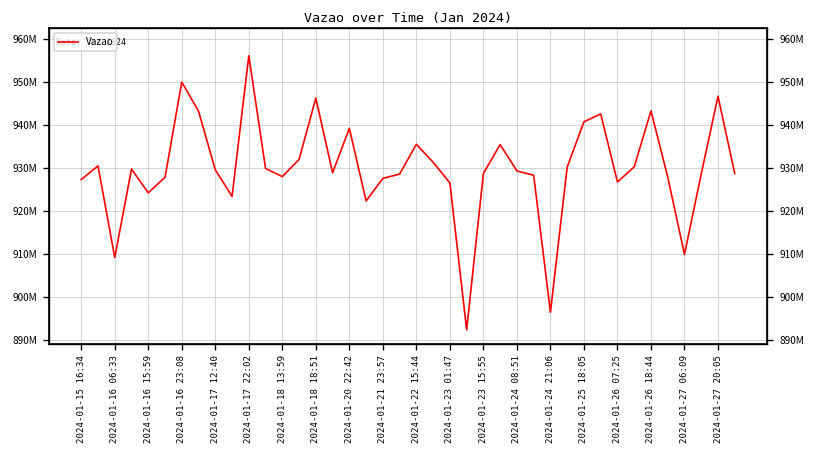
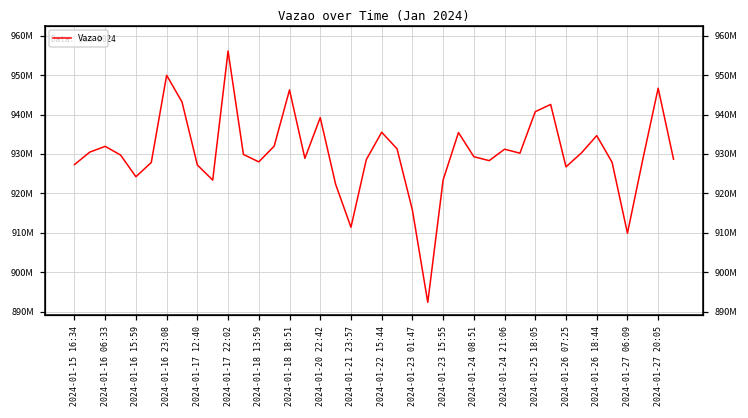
  {
    "2024-01-15 16:34": 927000000,
-   "2024-01-16 06:33": 909000000,
+   "2024-01-16 06:33": 932000000,
    "2024-01-16 15:59": 924000000,
    "2024-01-16 23:08": 950000000,
-   "2024-01-17 12:40": 930000000,
+   "2024-01-17 12:40": 927000000,
    "2024-01-17 22:02": 956000000,
    "2024-01-18 13:59": 928000000,
    "2024-01-18 18:51": 946000000,
    "2024-01-20 22:42": 939000000,
-   "2024-01-21 23:57": 928000000,
+   "2024-01-21 23:57": 911000000,
    "2024-01-22 15:44": 936000000,
-   "2024-01-23 01:47": 927000000,
-   "2024-01-23 15:55": 929000000,
+   "2024-01-23 01:47": 916000000,
+   "2024-01-23 15:55": 923000000,
    "2024-01-24 08:51": 929000000,
-   "2024-01-24 21:06": 896000000,
+   "2024-01-24 21:06": 931000000,
    "2024-01-25 18:05": 941000000,
    "2024-01-26 07:25": 927000000,
-   "2024-01-26 18:44": 943000000,
+   "2024-01-26 18:44": 935000000,
    "2024-01-27 06:09": 910000000,
    "2024-01-27 20:05": 947000000
  }
